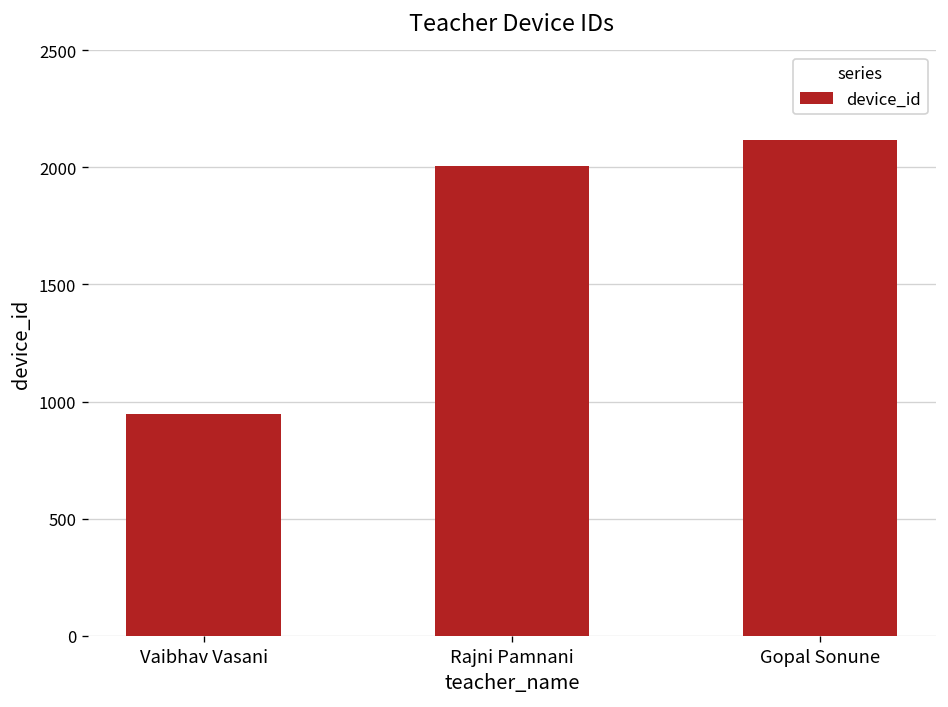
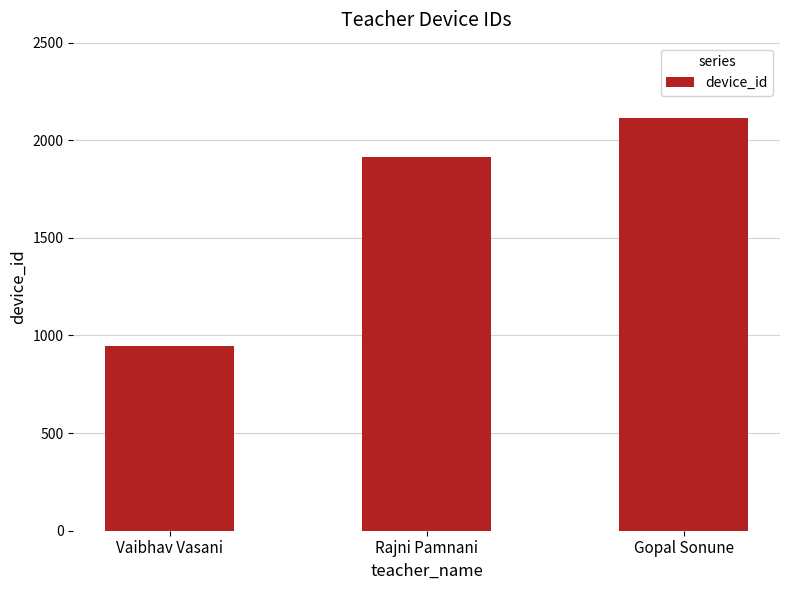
  {
    "Vaibhav Vasani": 950,
-   "Rajni Pamnani": 2010,
+   "Rajni Pamnani": 1910,
    "Gopal Sonune": 2120
  }
